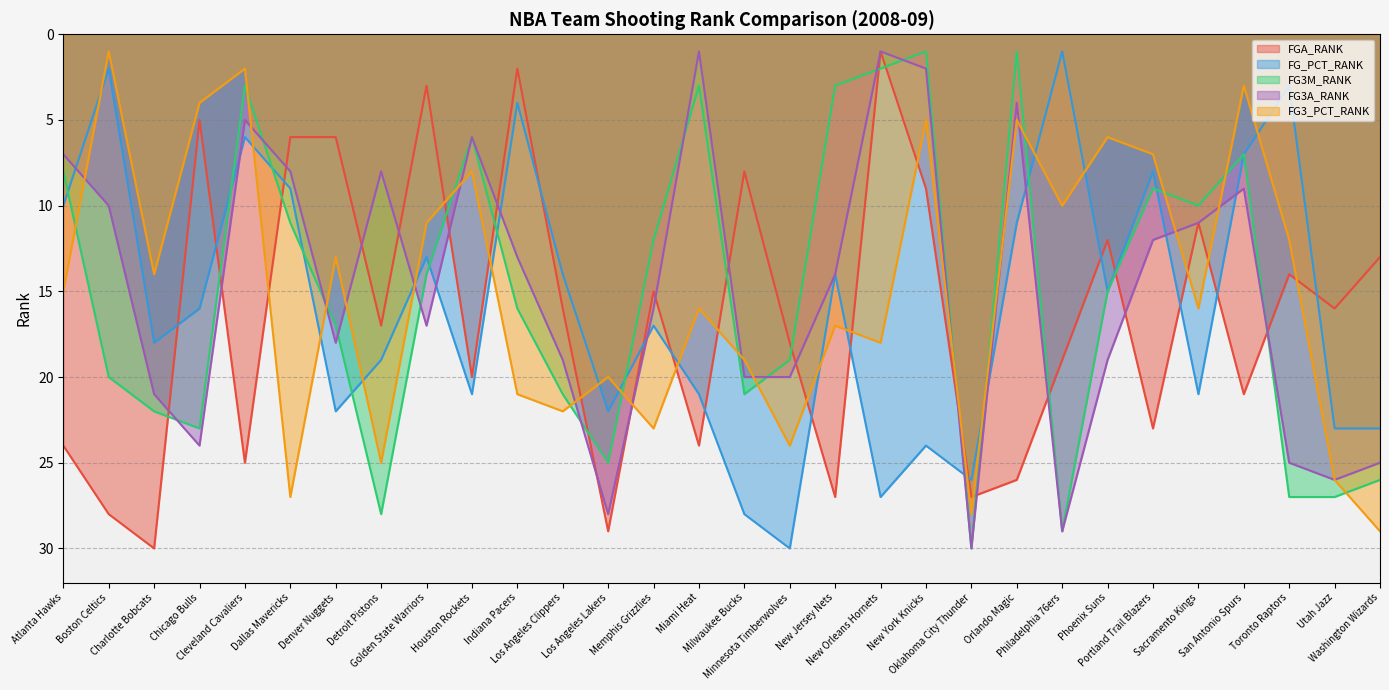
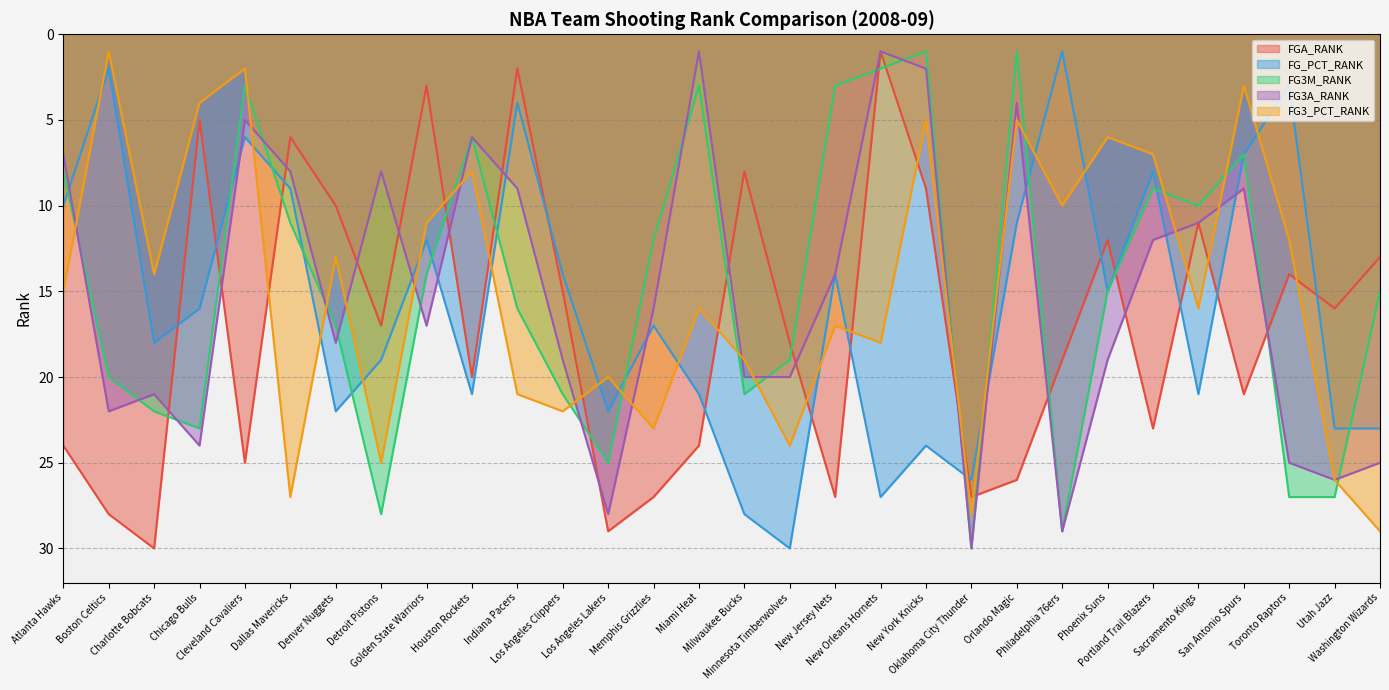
  {
    "FGA_RANK": {
      "Atlanta Hawks": 24,
      "Boston Celtics": 28,
      "Charlotte Bobcats": 30,
      "Chicago Bulls": 5,
      "Cleveland Cavaliers": 25,
      "Dallas Mavericks": 6,
-     "Denver Nuggets": 6,
+     "Denver Nuggets": 10,
      "Detroit Pistons": 17,
      "Golden State Warriors": 3,
      "Houston Rockets": 20,
      "Indiana Pacers": 2,
-     "Los Angeles Clippers": 16,
+     "Los Angeles Clippers": 15,
      "Los Angeles Lakers": 29,
-     "Memphis Grizzlies": 15,
+     "Memphis Grizzlies": 27,
      "Miami Heat": 24,
      "Milwaukee Bucks": 8,
      "Minnesota Timberwolves": 18,
      "New Jersey Nets": 27,
      "New York Knicks": 9,
      "Oklahoma City Thunder": 27,
      "Orlando Magic": 26,
      "Philadelphia 76ers": 19,
      "Phoenix Suns": 12,
      "Portland Trail Blazers": 23,
      "San Antonio Spurs": 21,
      "Toronto Raptors": 14,
      "Utah Jazz": 16,
      "Washington Wizards": 13
    },
    "FG_PCT_RANK": {
      "Atlanta Hawks": 10,
      "Boston Celtics": 2,
      "Charlotte Bobcats": 18,
      "Chicago Bulls": 16,
      "Cleveland Cavaliers": 6,
      "Dallas Mavericks": 9,
      "Denver Nuggets": 22,
      "Detroit Pistons": 19,
-     "Golden State Warriors": 13,
+     "Golden State Warriors": 12,
      "Houston Rockets": 21,
      "Indiana Pacers": 4,
      "Los Angeles Clippers": 14,
      "Los Angeles Lakers": 22,
      "Memphis Grizzlies": 17,
      "Miami Heat": 21,
      "Milwaukee Bucks": 28,
      "Minnesota Timberwolves": 30,
      "New Orleans Hornets": 27,
      "New York Knicks": 24,
      "Oklahoma City Thunder": 26,
      "Orlando Magic": 11,
      "Philadelphia 76ers": 1,
      "Portland Trail Blazers": 8,
      "Sacramento Kings": 21,
      "Utah Jazz": 23,
      "Washington Wizards": 23
    },
    "FG3M_RANK": {
      "Atlanta Hawks": 8,
      "Boston Celtics": 20,
      "Charlotte Bobcats": 22,
      "Chicago Bulls": 23,
      "Cleveland Cavaliers": 3,
      "Dallas Mavericks": 11,
      "Denver Nuggets": 17,
      "Detroit Pistons": 28,
      "Golden State Warriors": 14,
      "Indiana Pacers": 16,
      "Los Angeles Clippers": 21,
      "Los Angeles Lakers": 25,
      "Memphis Grizzlies": 12,
      "Miami Heat": 3,
      "Milwaukee Bucks": 21,
      "Minnesota Timberwolves": 19,
      "New Jersey Nets": 3,
      "New Orleans Hornets": 2,
      "New York Knicks": 1,
      "Orlando Magic": 1,
      "Portland Trail Blazers": 9,
      "Sacramento Kings": 10,
      "Toronto Raptors": 27,
      "Utah Jazz": 27,
-     "Washington Wizards": 26
+     "Washington Wizards": 15
    },
    "FG3A_RANK": {
      "Atlanta Hawks": 7,
-     "Boston Celtics": 10,
+     "Boston Celtics": 22,
      "Charlotte Bobcats": 21,
      "Chicago Bulls": 24,
      "Cleveland Cavaliers": 5,
      "Dallas Mavericks": 8,
      "Denver Nuggets": 18,
      "Detroit Pistons": 8,
      "Golden State Warriors": 17,
-     "Indiana Pacers": 13,
+     "Indiana Pacers": 9,
      "Los Angeles Clippers": 19,
      "Los Angeles Lakers": 28,
      "Memphis Grizzlies": 16,
      "Miami Heat": 1,
      "Milwaukee Bucks": 20,
      "Minnesota Timberwolves": 20,
      "New York Knicks": 2,
      "Orlando Magic": 4,
      "Phoenix Suns": 19,
      "Portland Trail Blazers": 12,
      "San Antonio Spurs": 9,
      "Toronto Raptors": 25,
      "Washington Wizards": 25
    },
    "FG3_PCT_RANK": {
      "Atlanta Hawks": 15,
      "Boston Celtics": 1,
      "Charlotte Bobcats": 14,
      "Chicago Bulls": 4,
      "Cleveland Cavaliers": 2,
      "Dallas Mavericks": 27,
      "Denver Nuggets": 13,
      "Detroit Pistons": 25,
      "Golden State Warriors": 11,
      "Houston Rockets": 8,
      "Indiana Pacers": 21,
      "Los Angeles Clippers": 22,
      "Los Angeles Lakers": 20,
      "Memphis Grizzlies": 23,
      "Miami Heat": 16,
      "Milwaukee Bucks": 19,
      "Minnesota Timberwolves": 24,
      "New Jersey Nets": 17,
      "New Orleans Hornets": 18,
      "New York Knicks": 5,
      "Oklahoma City Thunder": 28,
      "Orlando Magic": 5,
      "Philadelphia 76ers": 10,
      "Phoenix Suns": 6,
      "Portland Trail Blazers": 7,
      "Sacramento Kings": 16,
      "San Antonio Spurs": 3,
      "Toronto Raptors": 12,
      "Washington Wizards": 29
    }
  }
